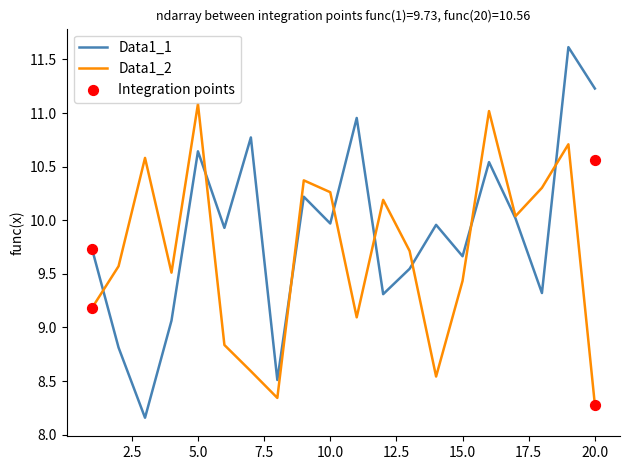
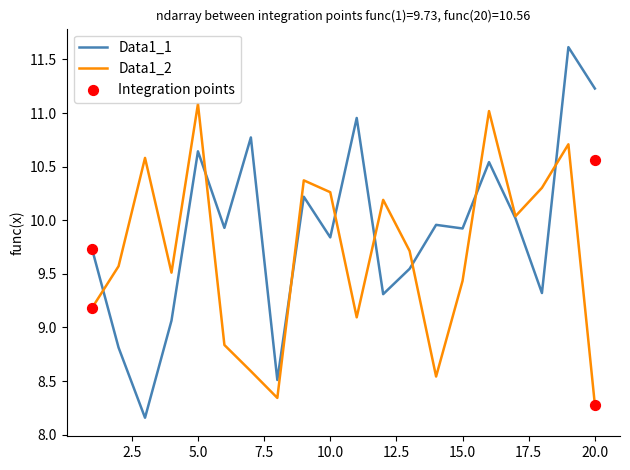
  {
    "Data1_1": {
      "5.0": 10.64,
-     "10.0": 9.97,
-     "15.0": 9.66,
+     "10.0": 9.84,
+     "15.0": 9.92,
      "20.0": 11.23
    },
    "Data1_2": {
      "5.0": 11.08,
      "10.0": 10.26,
      "15.0": 9.43
    }
  }
